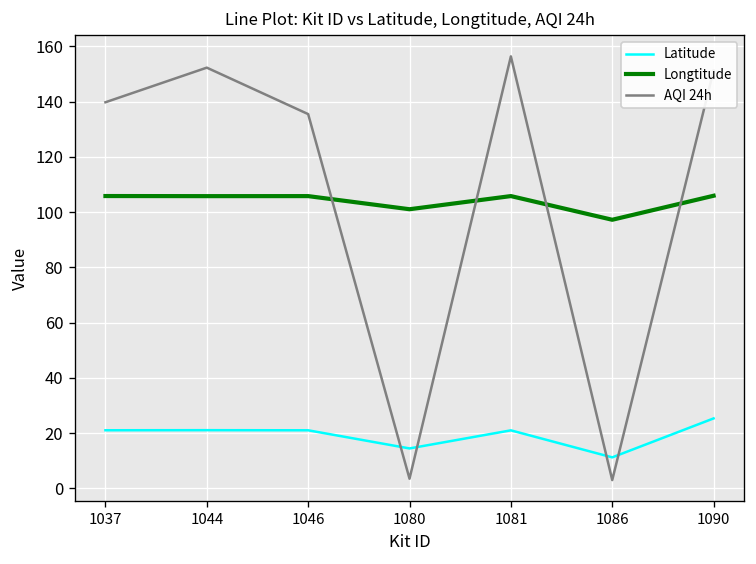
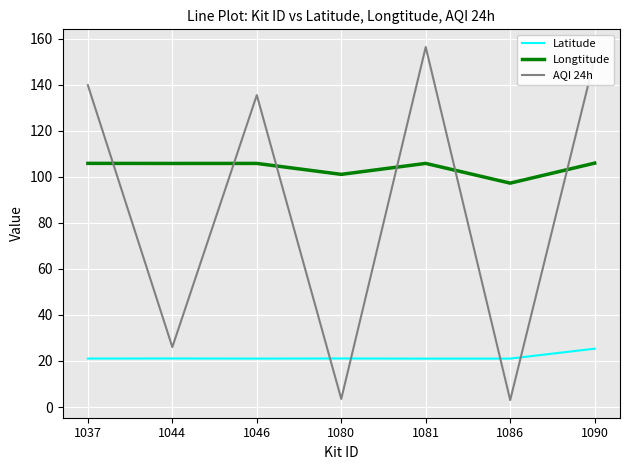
  {
    "Latitude": {
      "1037": 21,
      "1044": 21,
      "1046": 21,
-     "1080": 14,
+     "1080": 21,
      "1081": 21,
-     "1086": 11,
+     "1086": 21,
      "1090": 25
    },
    "Longtitude": {
      "1037": 106,
      "1044": 106,
      "1046": 106,
      "1080": 101,
      "1081": 106,
      "1086": 97,
      "1090": 106
    },
    "AQI 24h": {
      "1037": 140,
-     "1044": 152,
+     "1044": 26,
      "1046": 135,
      "1080": 4,
      "1081": 156,
      "1086": 3
    }
  }
